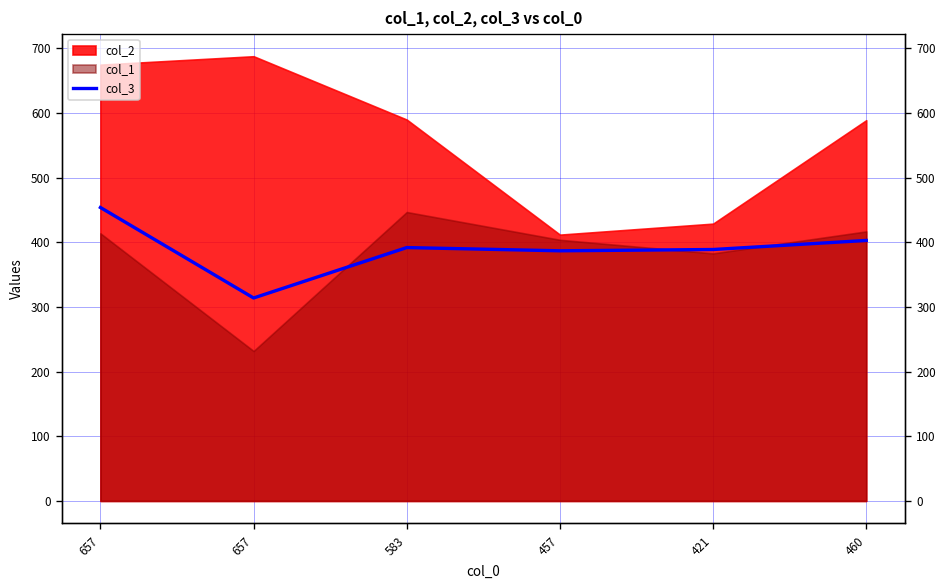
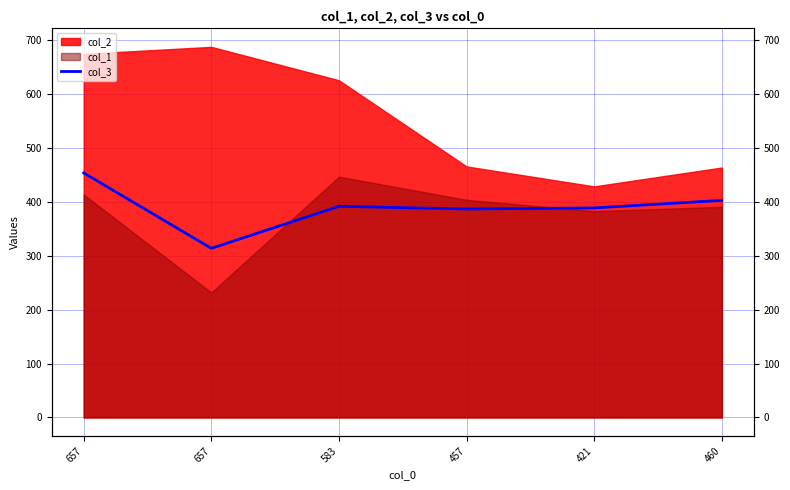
  {
    "col_2": {
-     "583": 590,
-     "457": 410,
+     "583": 630,
+     "457": 470,
      "421": 430,
-     "460": 590
+     "460": 460
    },
    "col_3": {
      "583": 390,
      "457": 390,
      "421": 390,
      "460": 400
    },
    "col_1": {
      "583": 450,
      "457": 400,
      "421": 380,
-     "460": 420
+     "460": 390
    }
  }
